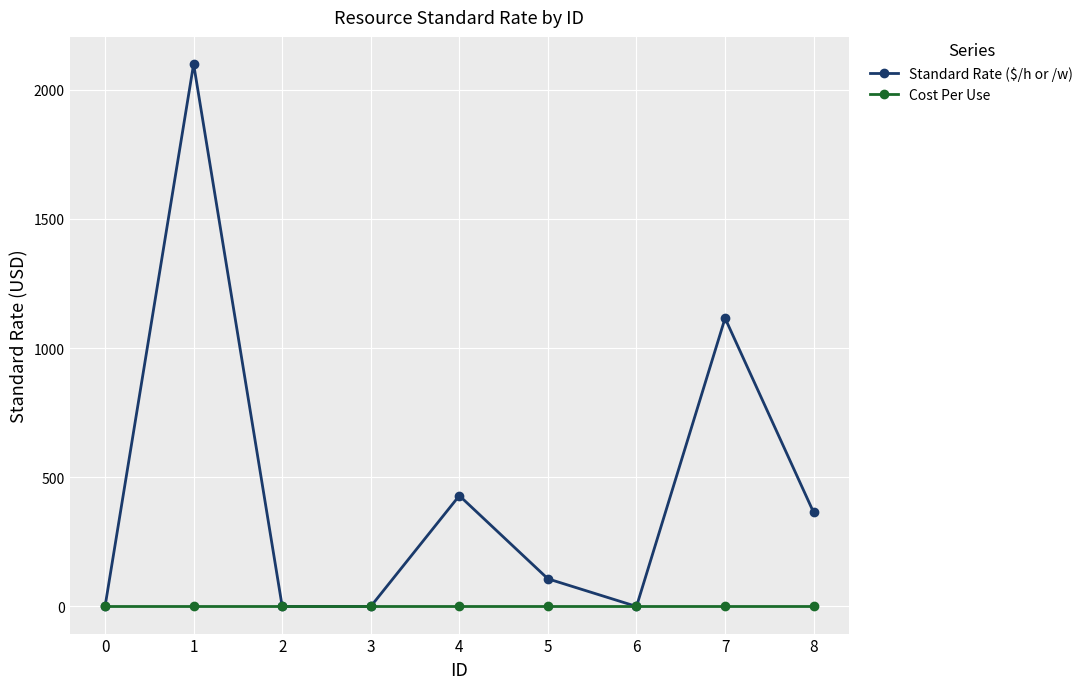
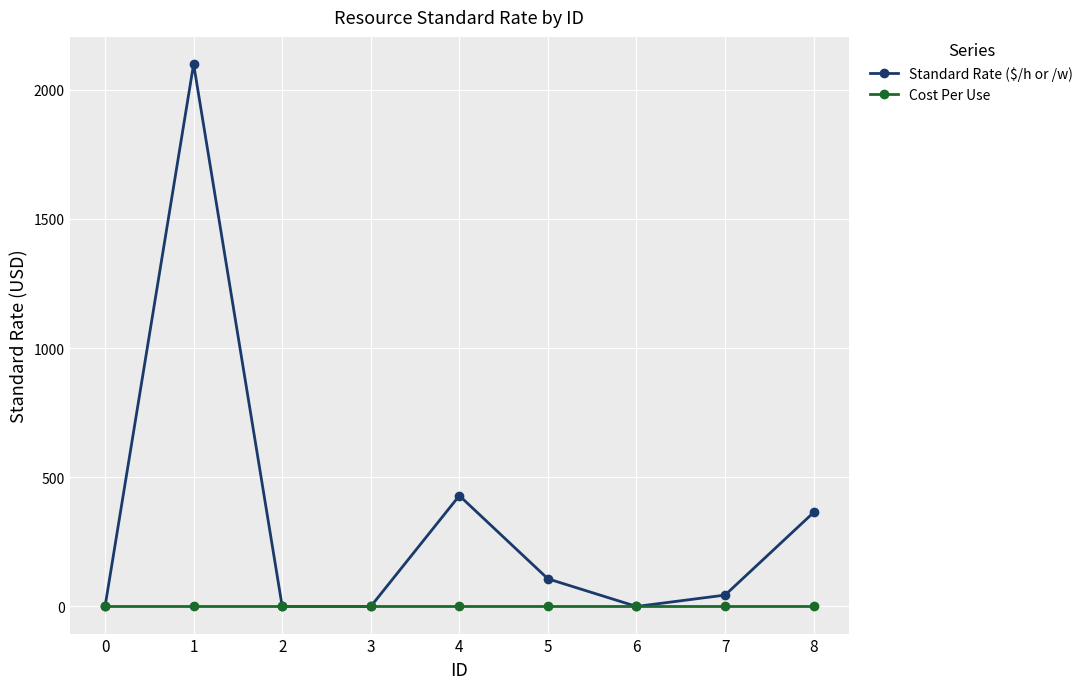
  {
    "Standard Rate ($/h or /w)": {
      "1": 2100,
      "4": 430,
      "5": 110,
-     "7": 1120,
+     "7": 40,
      "8": 360
    },
    "Cost Per Use": {
      "1": 0,
      "4": 0,
      "5": 0,
      "7": 0,
      "8": 0
    }
  }
